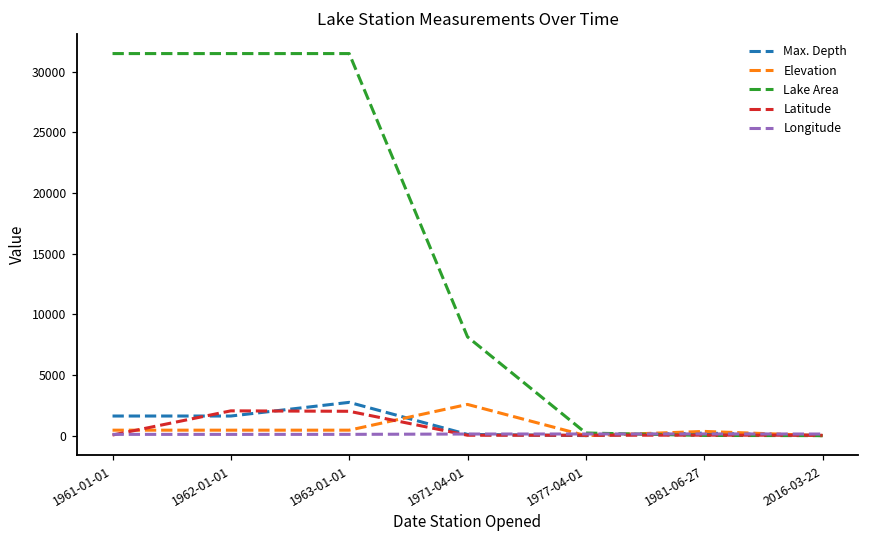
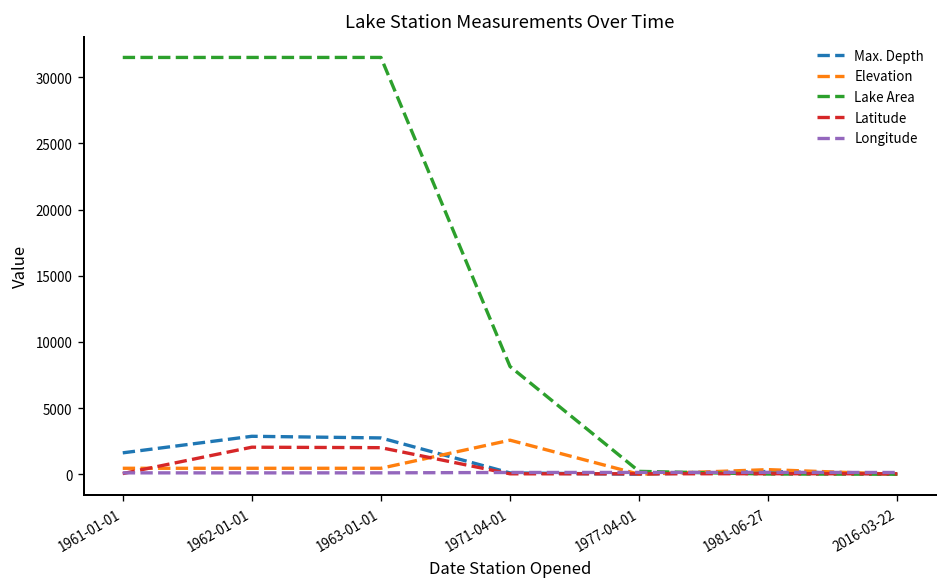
  {
    "Max. Depth": {
      "1961-01-01": 1600,
-     "1962-01-01": 1600,
+     "1962-01-01": 2900,
      "1963-01-01": 2700
    },
    "Elevation": {
      "1961-01-01": 500,
      "1962-01-01": 500,
      "1963-01-01": 500,
      "1971-04-01": 2600
    },
    "Lake Area": {
      "1961-01-01": 31500,
      "1962-01-01": 31500,
      "1963-01-01": 31500,
      "1971-04-01": 8100
    },
    "Latitude": {
      "1962-01-01": 2000,
      "1963-01-01": 2000
    },
    "Longitude": {
      "1962-01-01": 100,
      "1963-01-01": 100
    }
  }
